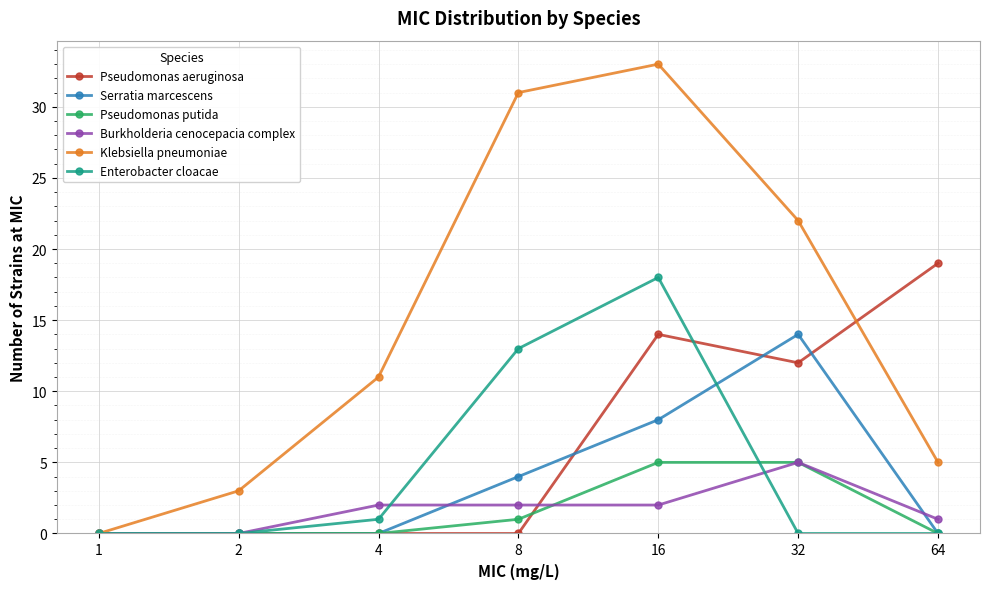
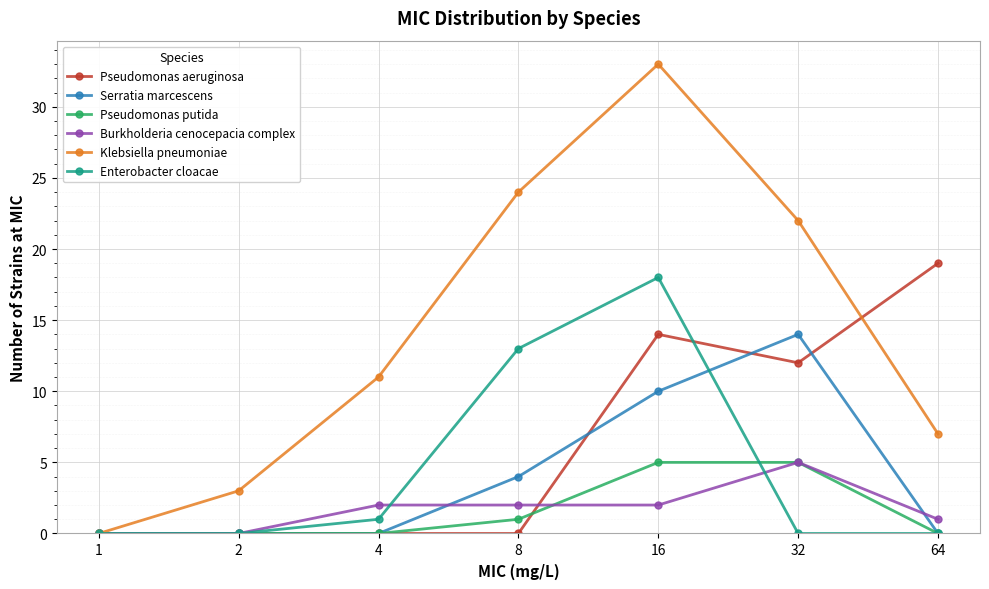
  {
    "Pseudomonas aeruginosa": {
      "8": 0,
      "16": 14,
      "32": 12,
      "64": 19
    },
    "Serratia marcescens": {
      "8": 4,
-     "16": 8,
+     "16": 10,
      "32": 14
    },
    "Burkholderia cenocepacia complex": {
      "4": 2,
      "8": 2,
      "16": 2,
      "64": 1
    },
    "Klebsiella pneumoniae": {
      "2": 3,
      "4": 11,
-     "8": 31,
+     "8": 24,
      "16": 33,
      "32": 22,
-     "64": 5
+     "64": 7
    }
  }
